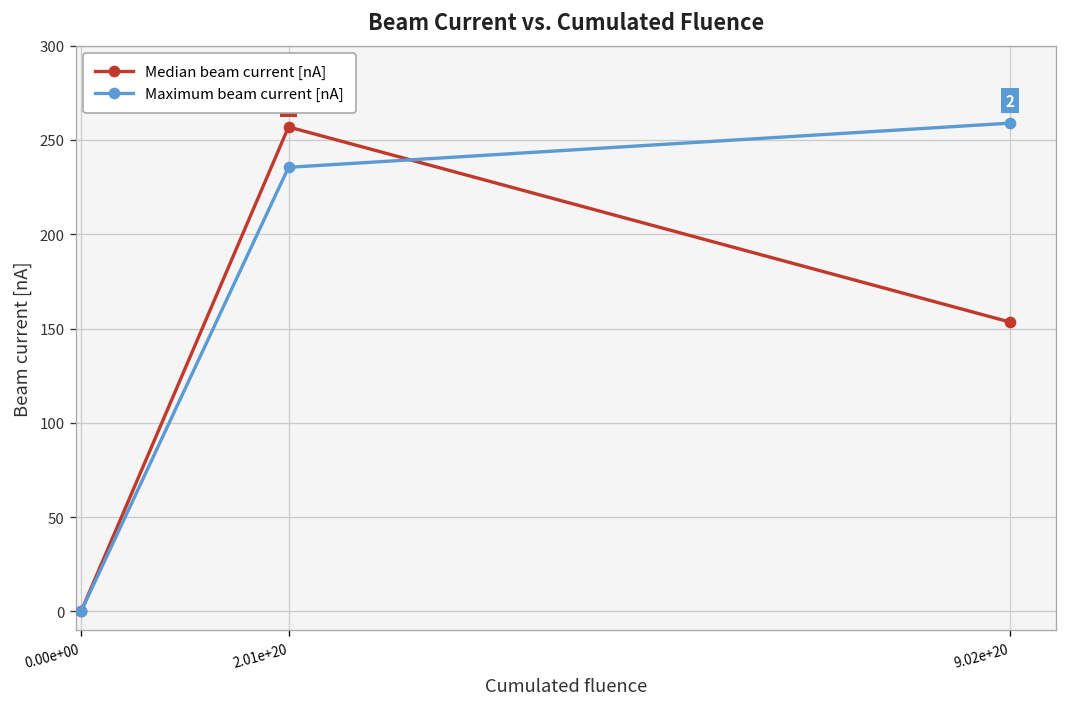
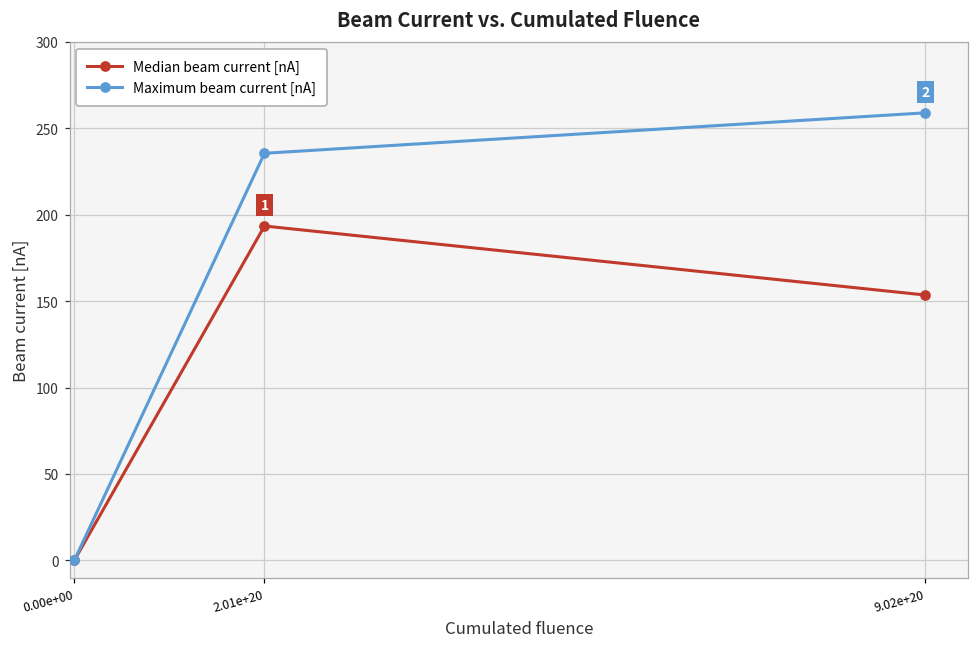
  {
    "Median beam current [nA]": {
-     "2.01e+20": 257,
+     "2.01e+20": 193,
      "9.02e+20": 153
    },
    "Maximum beam current [nA]": {
      "2.01e+20": 236
    }
  }
